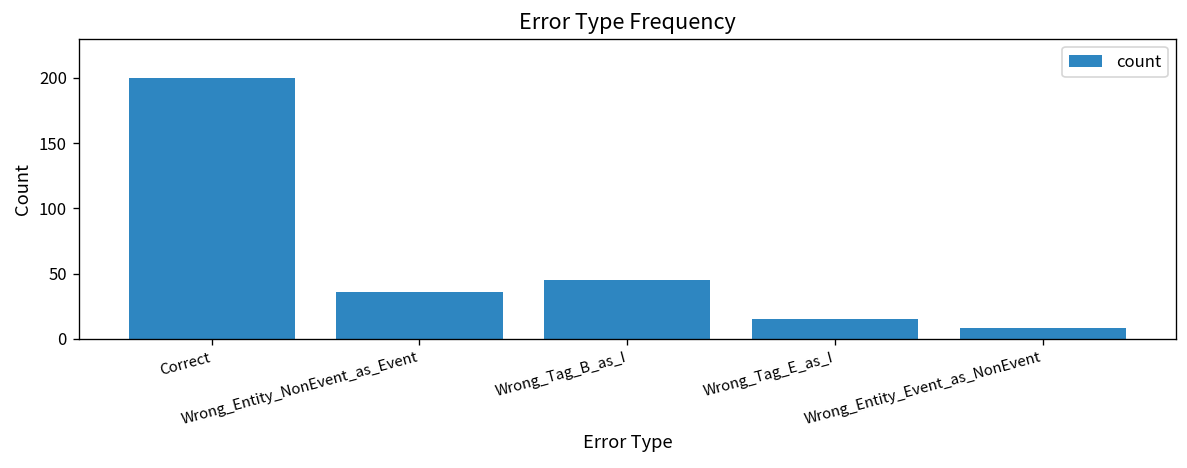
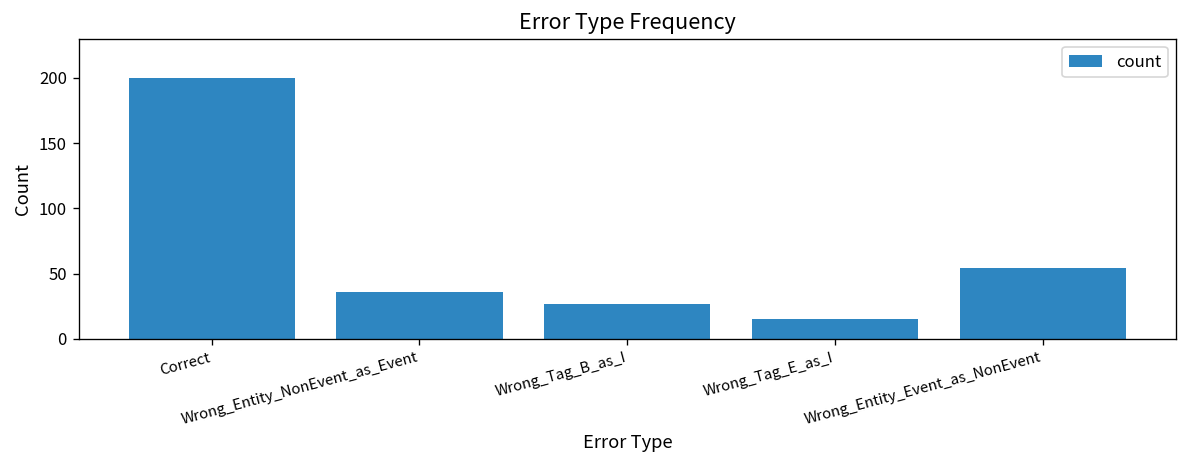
  {
    "Correct": 200,
    "Wrong_Entity_NonEvent_as_Event": 36,
-   "Wrong_Tag_B_as_I": 45,
+   "Wrong_Tag_B_as_I": 27,
    "Wrong_Tag_E_as_I": 15,
-   "Wrong_Entity_Event_as_NonEvent": 8
+   "Wrong_Entity_Event_as_NonEvent": 54
  }
